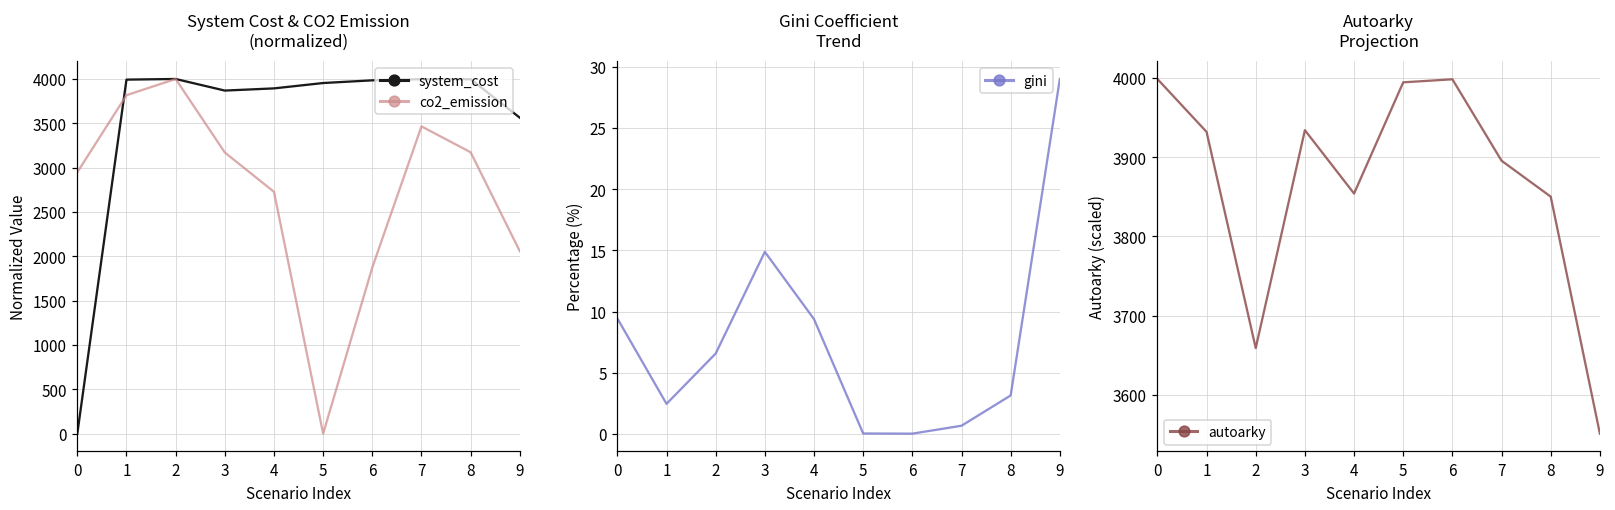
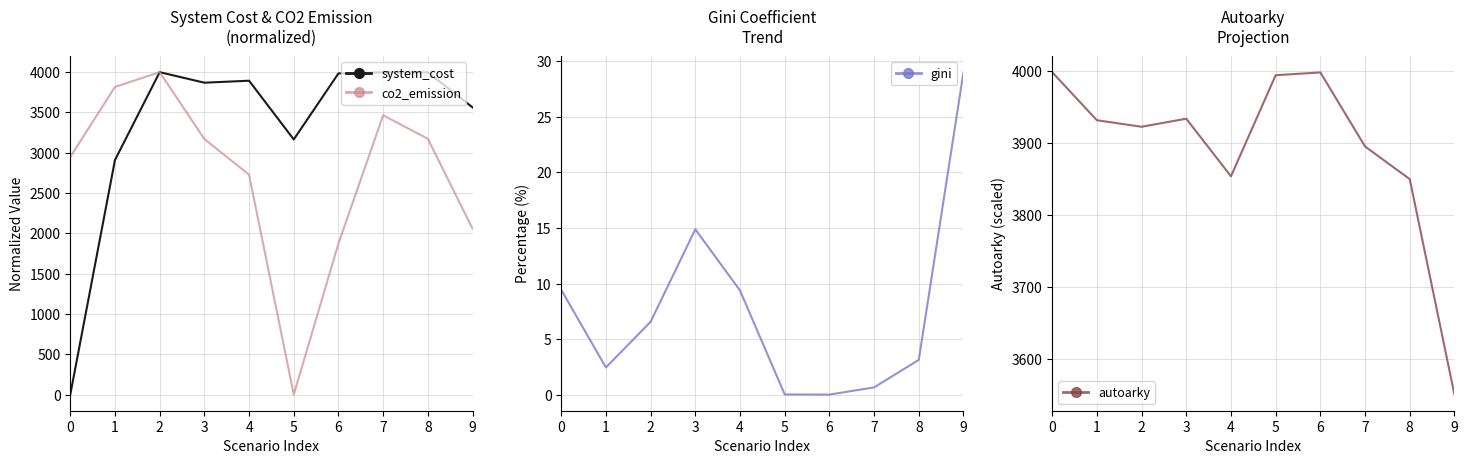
  {
    "System Cost & CO2 Emission (normalized)": {
      "system_cost": {
        "0": 0,
-       "1": 4000,
+       "1": 2900,
        "3": 3900,
        "4": 3900,
-       "5": 4000,
+       "5": 3200,
        "6": 4000,
        "9": 3600
      },
      "co2_emission": {
        "0": 2900,
        "1": 3800,
        "3": 3200,
        "4": 2700,
        "5": 0,
        "6": 1900,
        "7": 3500,
        "8": 3200,
        "9": 2100
      }
    },
    "Gini Coefficient Trend": {
      "0": 9.4,
      "1": 2.5,
      "2": 6.6,
      "3": 14.9,
      "4": 9.4,
      "5": 0.0,
      "6": 0.0,
      "7": 0.7,
      "8": 3.1,
      "9": 29.0
    },
    "Autoarky Projection": {
      "0": 4000,
      "1": 3930,
-     "2": 3660,
+     "2": 3920,
      "3": 3930,
      "4": 3850,
      "5": 3990,
      "6": 4000,
      "7": 3900,
      "8": 3850,
      "9": 3550
    }
  }
